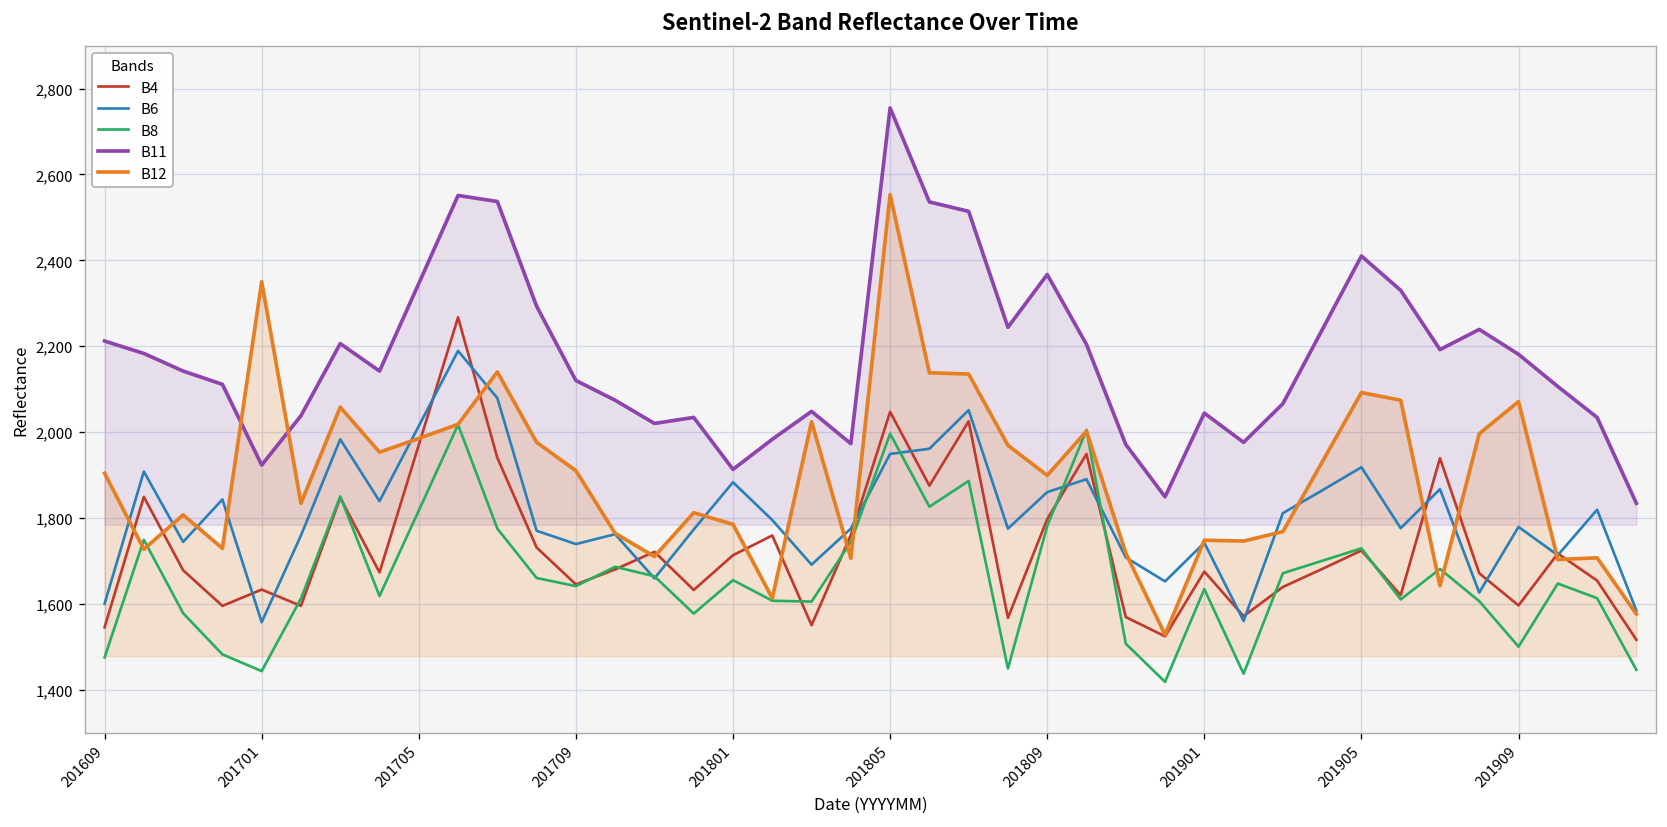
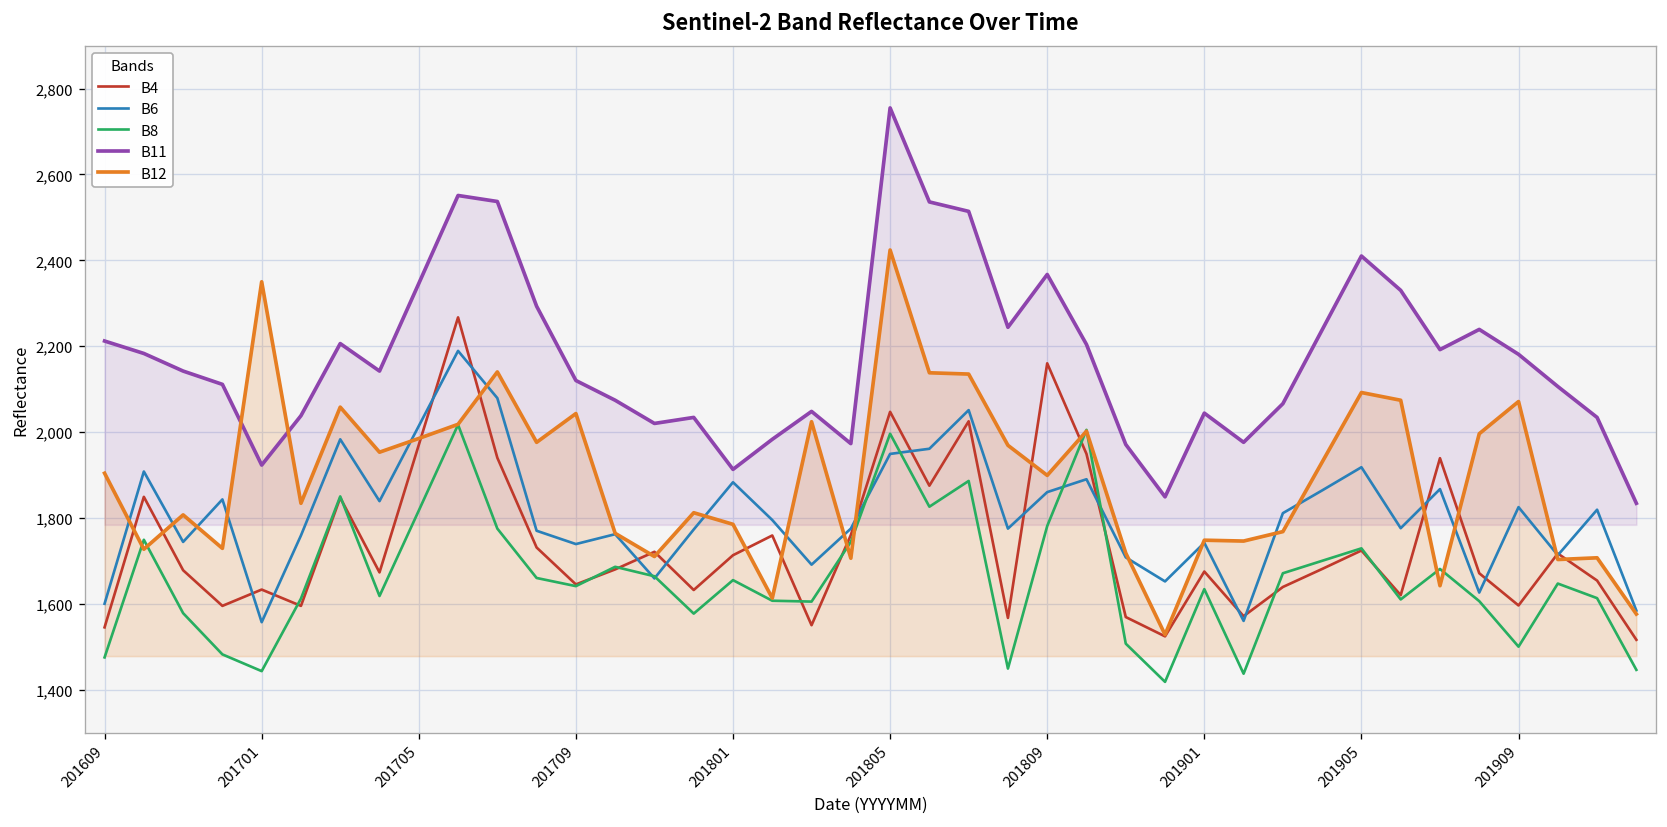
  {
    "B4": {
      "201609": "1,550",
      "201701": "1,630",
      "201705": "1,970",
      "201801": "1,710",
      "201805": "2,050",
-     "201809": "1,800",
+     "201809": "2,160",
      "201901": "1,680",
      "201909": "1,600"
    },
    "B6": {
      "201609": "1,600",
      "201701": "1,560",
      "201705": "2,010",
      "201709": "1,740",
      "201801": "1,880",
      "201805": "1,950",
      "201809": "1,860",
      "201905": "1,920",
-     "201909": "1,780"
+     "201909": "1,830"
    },
    "B8": {
      "201609": "1,480",
      "201701": "1,440",
      "201705": "1,820",
      "201801": "1,660",
      "201805": "2,000",
      "201809": "1,780",
      "201901": "1,630",
      "201909": "1,500"
    },
    "B11": {
      "201609": "2,210",
      "201701": "1,920",
      "201705": "2,350",
      "201709": "2,120",
      "201801": "1,910",
      "201805": "2,760",
      "201809": "2,370",
      "201901": "2,040",
      "201905": "2,410",
      "201909": "2,180"
    },
    "B12": {
      "201609": "1,900",
      "201701": "2,350",
      "201705": "1,990",
-     "201709": "1,910",
+     "201709": "2,040",
      "201801": "1,790",
-     "201805": "2,550",
+     "201805": "2,420",
      "201809": "1,900",
      "201905": "2,090",
      "201909": "2,070"
    }
  }
